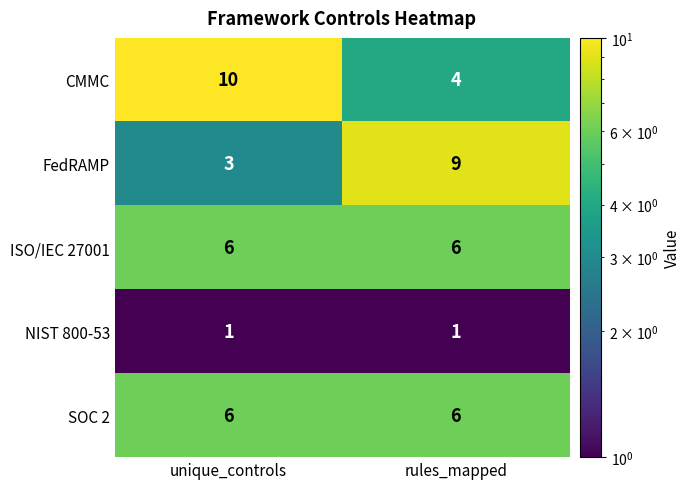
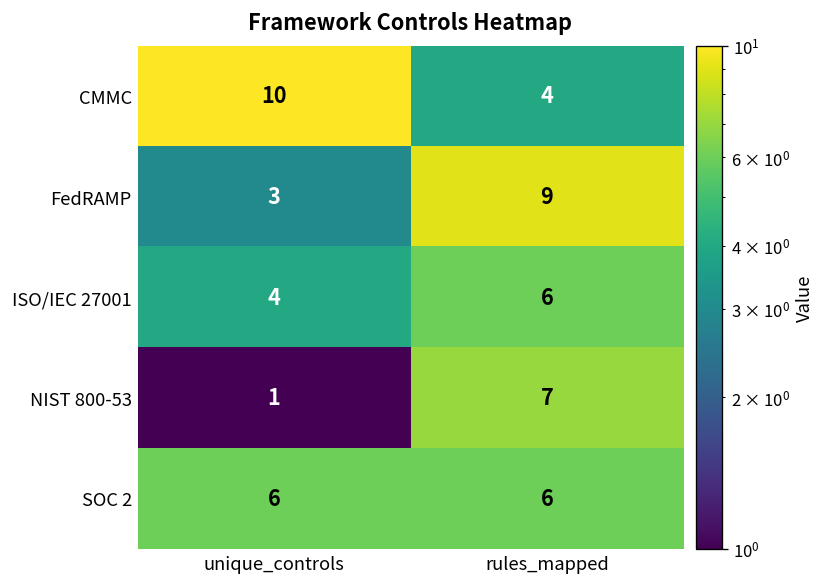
  {
    "CMMC": {
      "unique_controls": 10,
      "rules_mapped": 4
    },
    "FedRAMP": {
      "unique_controls": 3,
      "rules_mapped": 9
    },
    "ISO/IEC 27001": {
-     "unique_controls": 6,
+     "unique_controls": 4,
      "rules_mapped": 6
    },
    "NIST 800-53": {
      "unique_controls": 1,
-     "rules_mapped": 1
+     "rules_mapped": 7
    },
    "SOC 2": {
      "unique_controls": 6,
      "rules_mapped": 6
    }
  }
